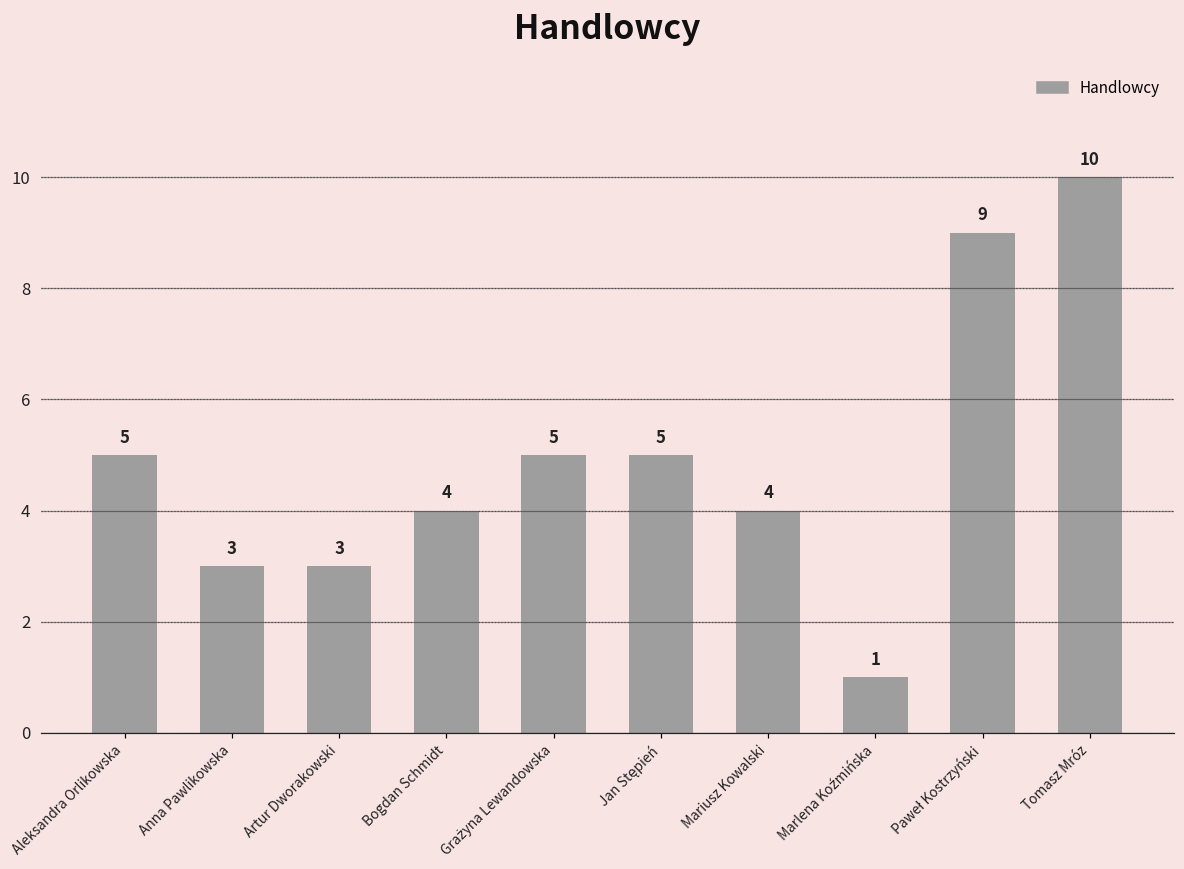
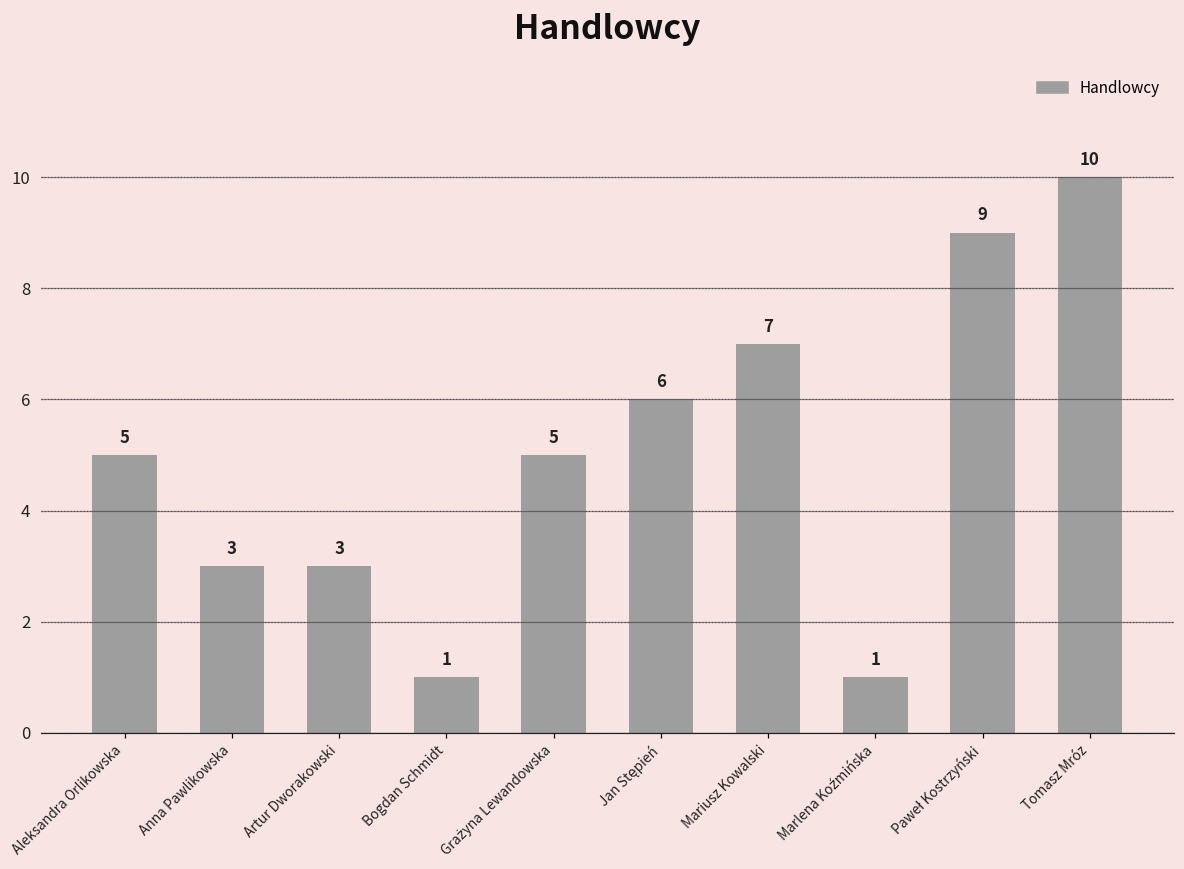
  {
    "Aleksandra Orlikowska": 5,
    "Anna Pawlikowska": 3,
    "Artur Dworakowski": 3,
-   "Bogdan Schmidt": 4,
+   "Bogdan Schmidt": 1,
    "Grażyna Lewandowska": 5,
-   "Jan Stępień": 5,
-   "Mariusz Kowalski": 4,
+   "Jan Stępień": 6,
+   "Mariusz Kowalski": 7,
    "Marlena Koźmińska": 1,
    "Paweł Kostrzyński": 9,
    "Tomasz Mróz": 10
  }
